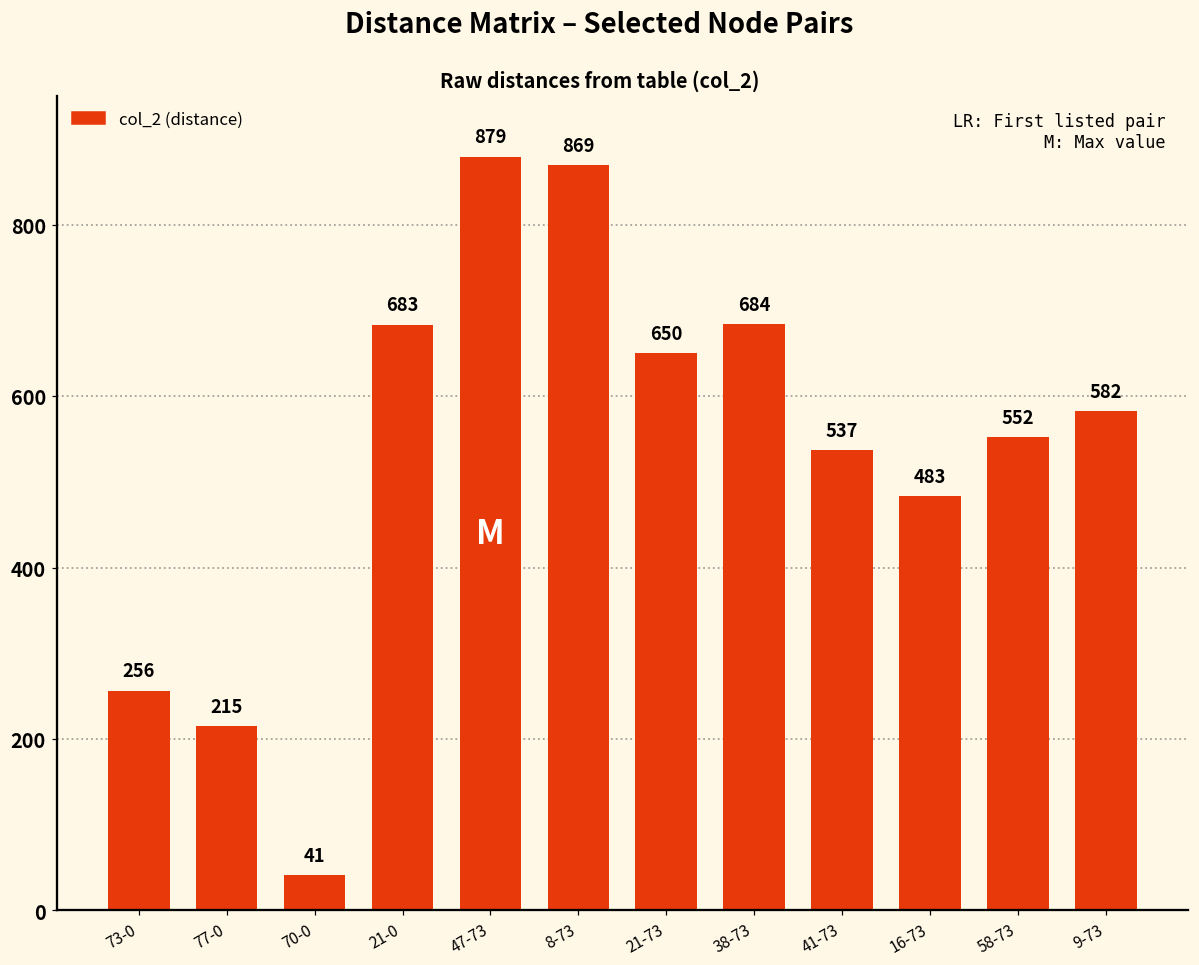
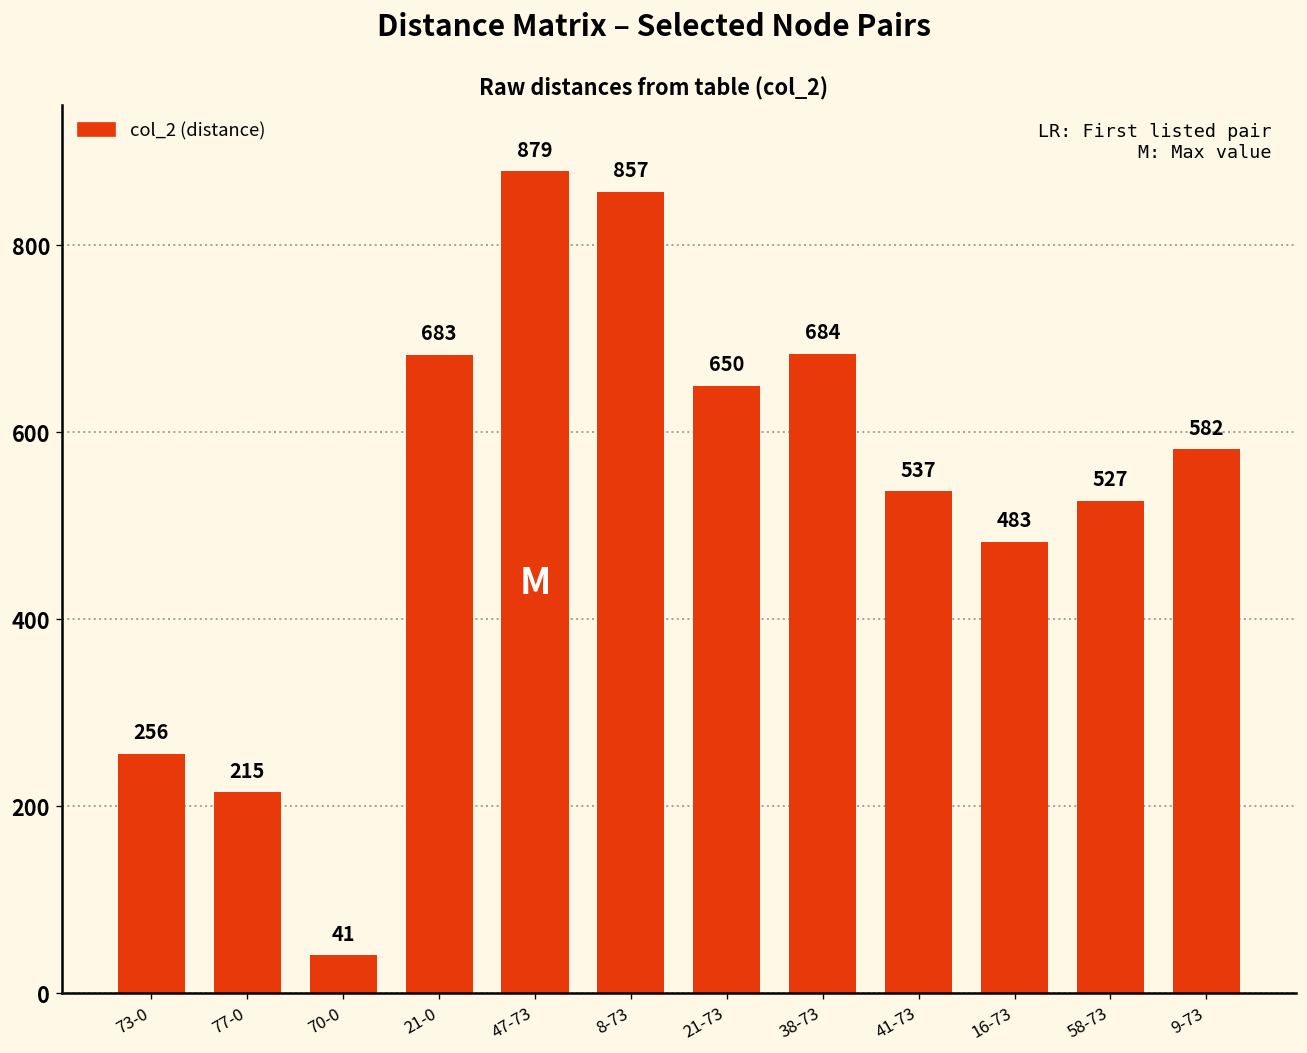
  {
    "73-0": 256,
    "77-0": 215,
    "70-0": 41,
    "21-0": 683,
    "47-73": 879,
-   "8-73": 869,
+   "8-73": 857,
    "21-73": 650,
    "38-73": 684,
    "41-73": 537,
    "16-73": 483,
-   "58-73": 552,
+   "58-73": 527,
    "9-73": 582
  }
